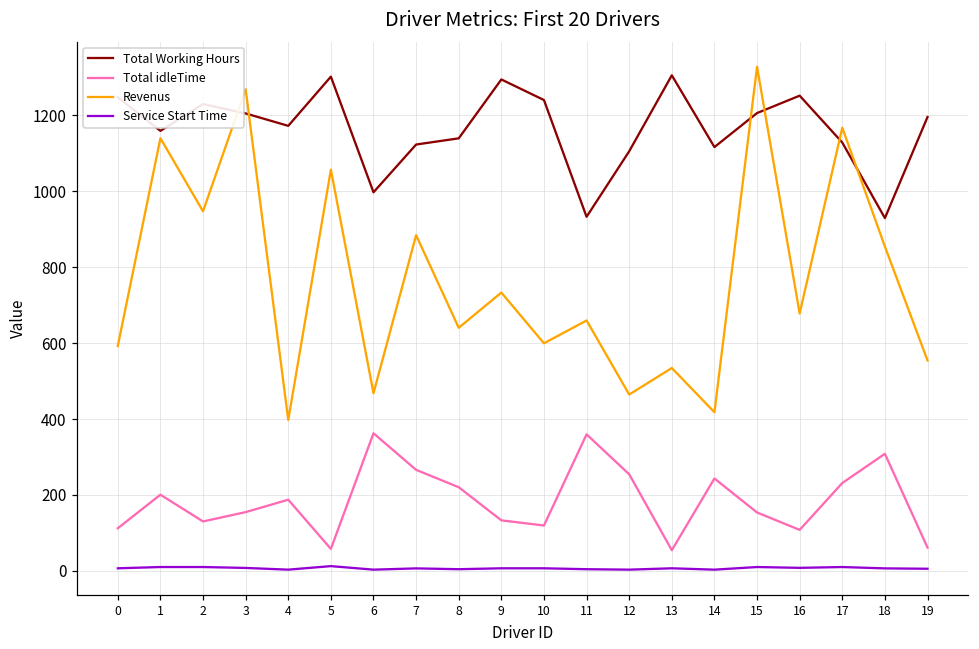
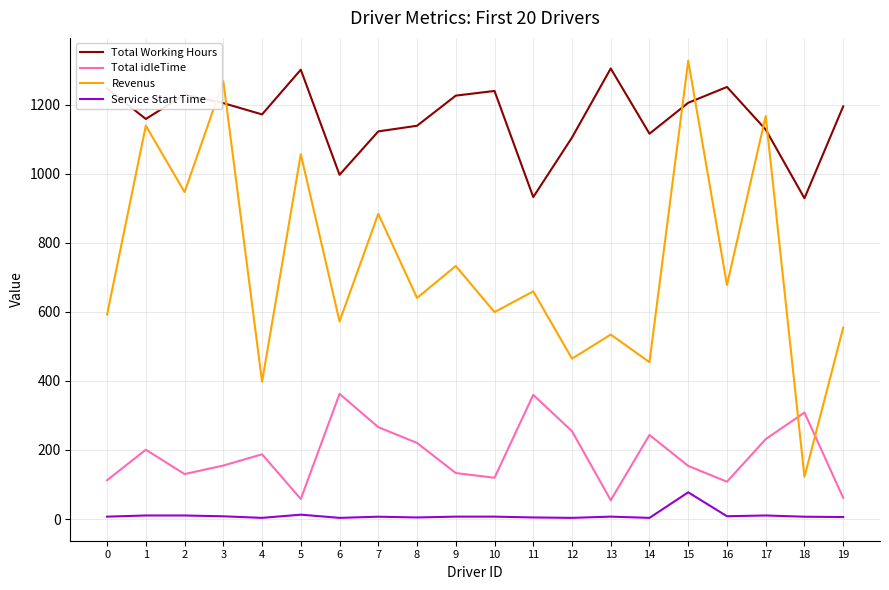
  {
    "Total Working Hours": {
      "1": 1160,
      "3": 1210,
      "4": 1170,
      "5": 1300,
      "6": 1000,
      "7": 1120,
      "8": 1140,
-     "9": 1290,
+     "9": 1230,
      "10": 1240,
      "11": 930,
      "12": 1110,
      "13": 1310,
      "14": 1120,
      "15": 1210,
      "16": 1250,
      "17": 1130,
      "18": 930,
      "19": 1200
    },
    "Total idleTime": {
      "0": 110,
      "1": 200,
      "2": 130,
      "3": 150,
      "4": 190,
      "5": 60,
      "6": 360,
      "7": 270,
      "8": 220,
      "9": 130,
      "10": 120,
      "11": 360,
      "12": 250,
      "13": 50,
      "14": 240,
      "15": 150,
      "16": 110,
      "17": 230,
      "18": 310,
      "19": 60
    },
    "Revenus": {
      "0": 590,
      "1": 1140,
      "2": 950,
      "3": 1270,
      "4": 400,
      "5": 1060,
-     "6": 470,
+     "6": 570,
      "7": 880,
      "8": 640,
      "9": 730,
      "10": 600,
      "11": 660,
      "12": 460,
      "13": 530,
-     "14": 420,
+     "14": 450,
      "15": 1330,
      "16": 680,
      "17": 1170,
-     "18": 850,
+     "18": 120,
      "19": 550
    },
    "Service Start Time": {
      "0": 10,
      "1": 10,
      "2": 10,
      "3": 10,
      "4": 0,
      "5": 10,
      "6": 0,
      "7": 10,
      "8": 0,
      "9": 10,
      "10": 10,
      "11": 0,
      "12": 0,
      "13": 10,
      "14": 0,
-     "15": 10,
+     "15": 80,
      "16": 10,
      "17": 10,
      "18": 10,
      "19": 10
    }
  }
